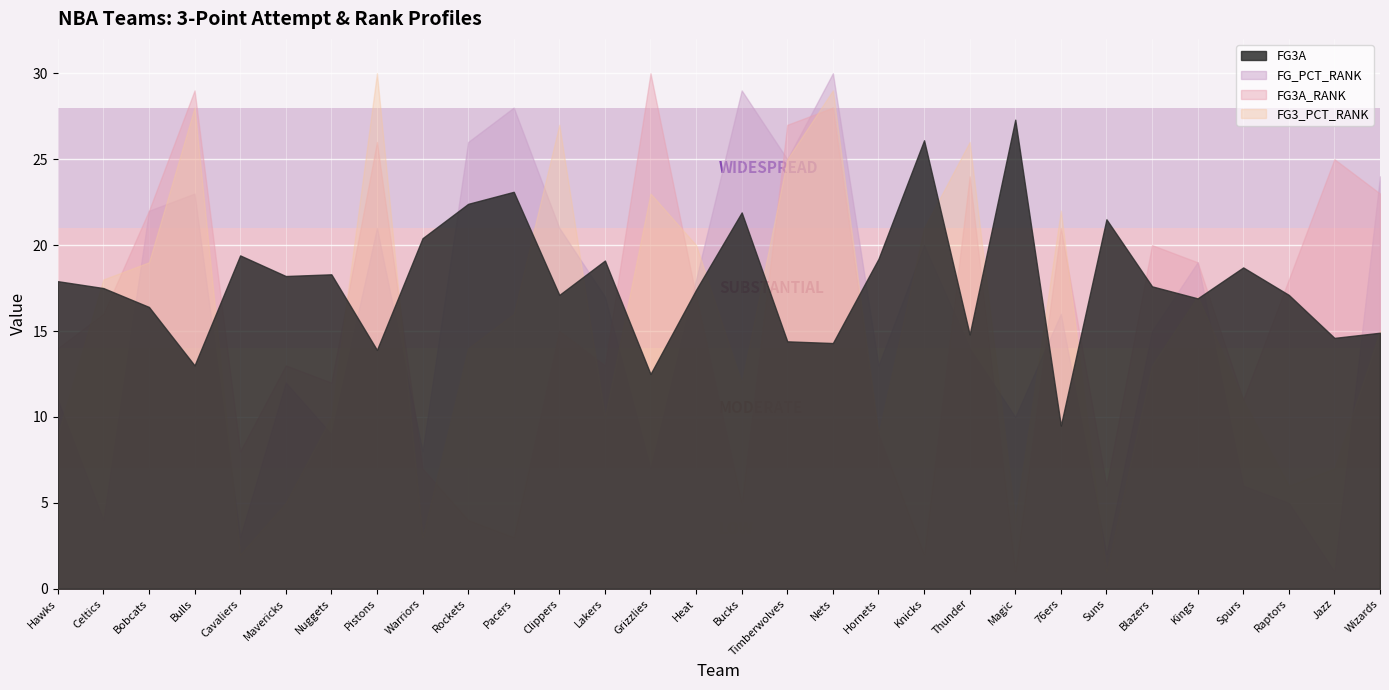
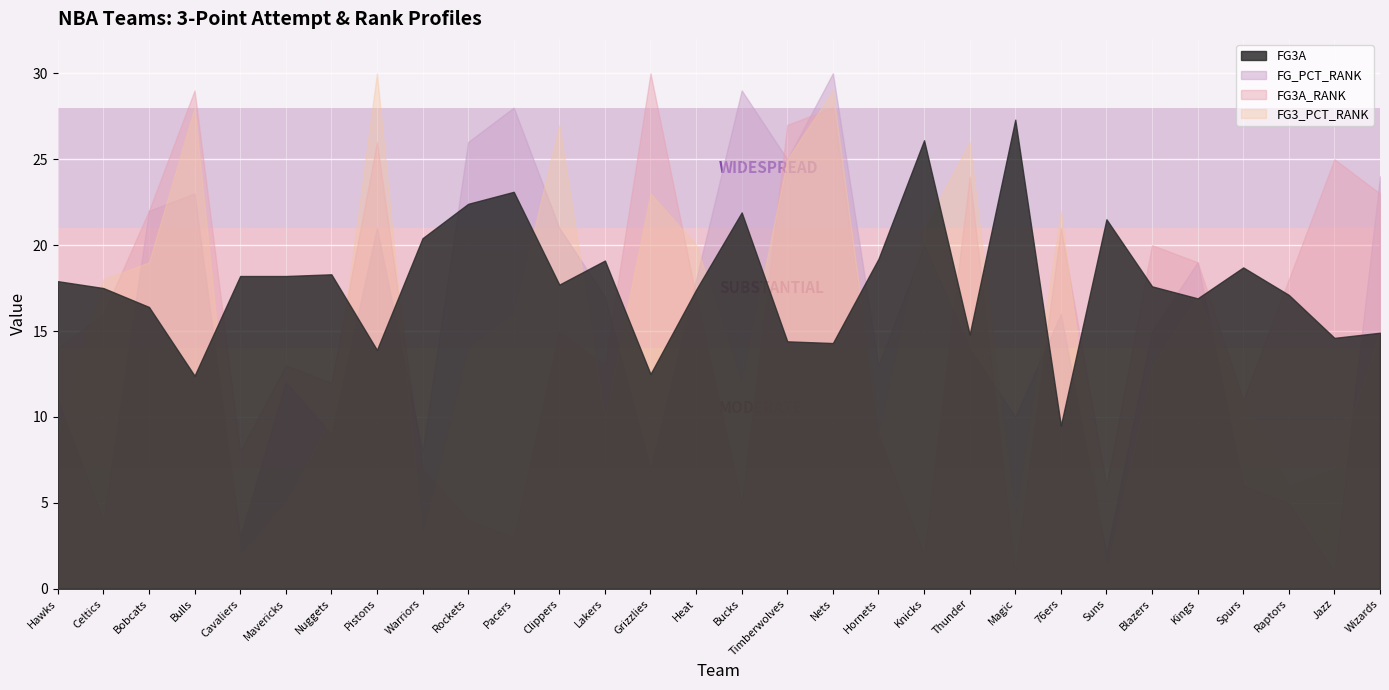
  {
    "FG3A": {
      "Hawks": 17.9,
      "Celtics": 17.5,
      "Bobcats": 16.4,
-     "Bulls": 13.0,
-     "Cavaliers": 19.4,
+     "Bulls": 12.4,
+     "Cavaliers": 18.2,
      "Mavericks": 18.2,
      "Nuggets": 18.3,
      "Pistons": 13.9,
      "Warriors": 20.4,
      "Rockets": 22.4,
      "Pacers": 23.1,
-     "Clippers": 17.1,
+     "Clippers": 17.7,
      "Lakers": 19.1,
      "Grizzlies": 12.5,
      "Heat": 17.4,
      "Bucks": 21.9,
      "Timberwolves": 14.4,
      "Nets": 14.3,
      "Hornets": 19.2,
      "Knicks": 26.1,
      "Thunder": 14.8,
      "Magic": 27.3,
      "76ers": 9.5,
      "Suns": 21.5,
      "Blazers": 17.6,
      "Spurs": 18.7,
      "Raptors": 17.1,
      "Jazz": 14.6
    }
  }
